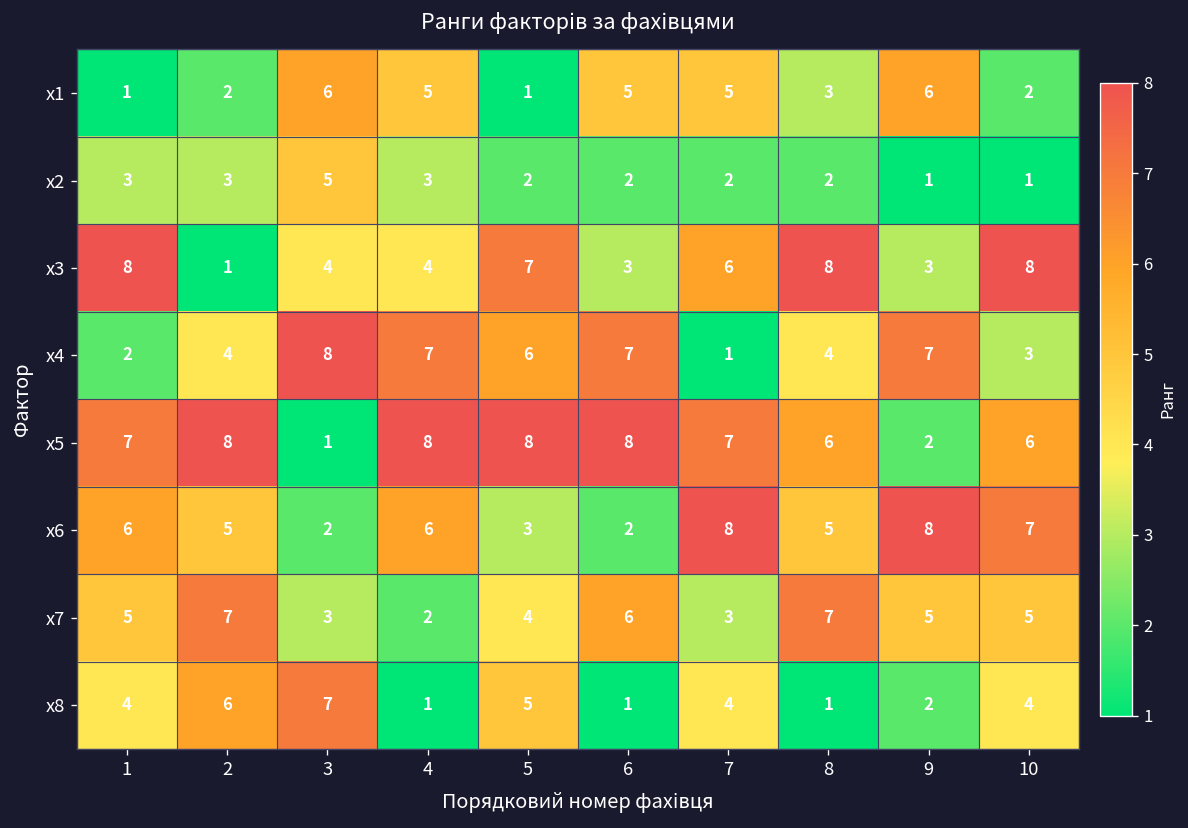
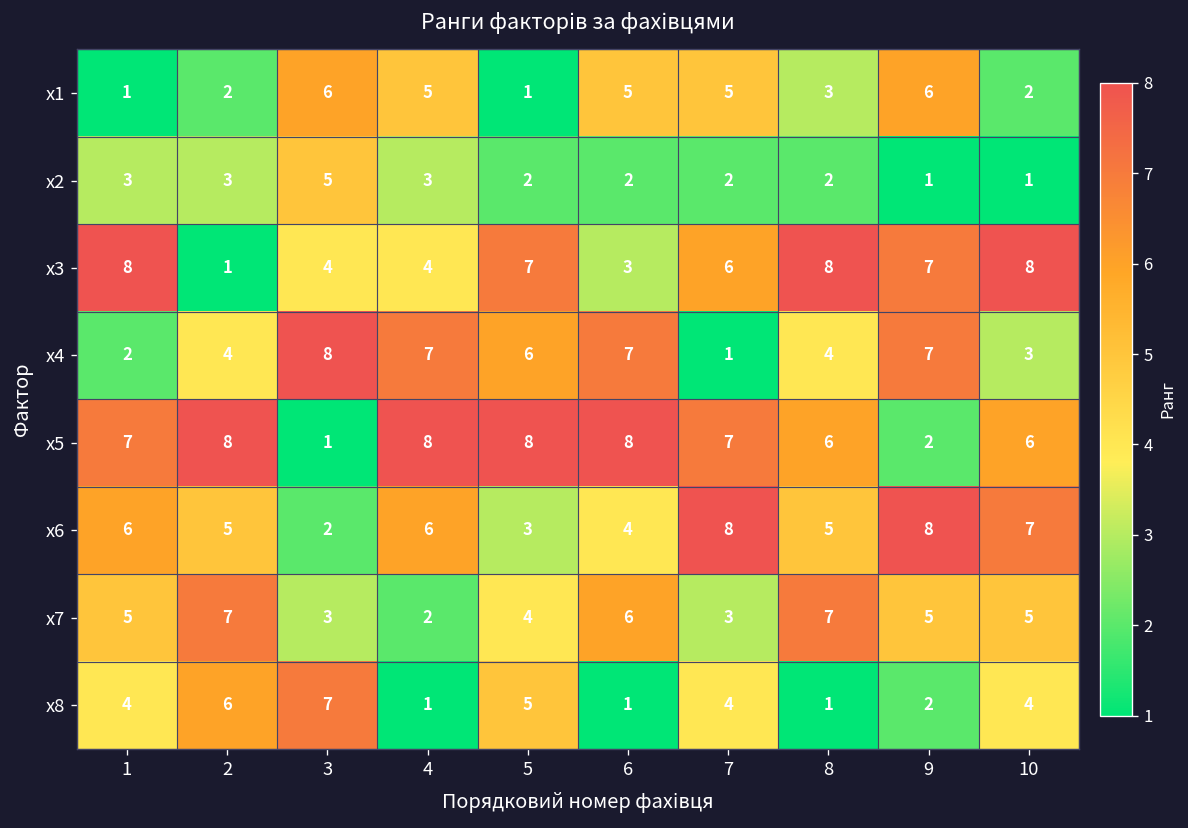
  {
    "x1": {
      "1": 1,
      "2": 2,
      "3": 6,
      "4": 5,
      "5": 1,
      "6": 5,
      "7": 5,
      "8": 3,
      "9": 6,
      "10": 2
    },
    "x2": {
      "1": 3,
      "2": 3,
      "3": 5,
      "4": 3,
      "5": 2,
      "6": 2,
      "7": 2,
      "8": 2,
      "9": 1,
      "10": 1
    },
    "x3": {
      "1": 8,
      "2": 1,
      "3": 4,
      "4": 4,
      "5": 7,
      "6": 3,
      "7": 6,
      "8": 8,
-     "9": 3,
+     "9": 7,
      "10": 8
    },
    "x4": {
      "1": 2,
      "2": 4,
      "3": 8,
      "4": 7,
      "5": 6,
      "6": 7,
      "7": 1,
      "8": 4,
      "9": 7,
      "10": 3
    },
    "x5": {
      "1": 7,
      "2": 8,
      "3": 1,
      "4": 8,
      "5": 8,
      "6": 8,
      "7": 7,
      "8": 6,
      "9": 2,
      "10": 6
    },
    "x6": {
      "1": 6,
      "2": 5,
      "3": 2,
      "4": 6,
      "5": 3,
-     "6": 2,
+     "6": 4,
      "7": 8,
      "8": 5,
      "9": 8,
      "10": 7
    },
    "x7": {
      "1": 5,
      "2": 7,
      "3": 3,
      "4": 2,
      "5": 4,
      "6": 6,
      "7": 3,
      "8": 7,
      "9": 5,
      "10": 5
    },
    "x8": {
      "1": 4,
      "2": 6,
      "3": 7,
      "4": 1,
      "5": 5,
      "6": 1,
      "7": 4,
      "8": 1,
      "9": 2,
      "10": 4
    }
  }
